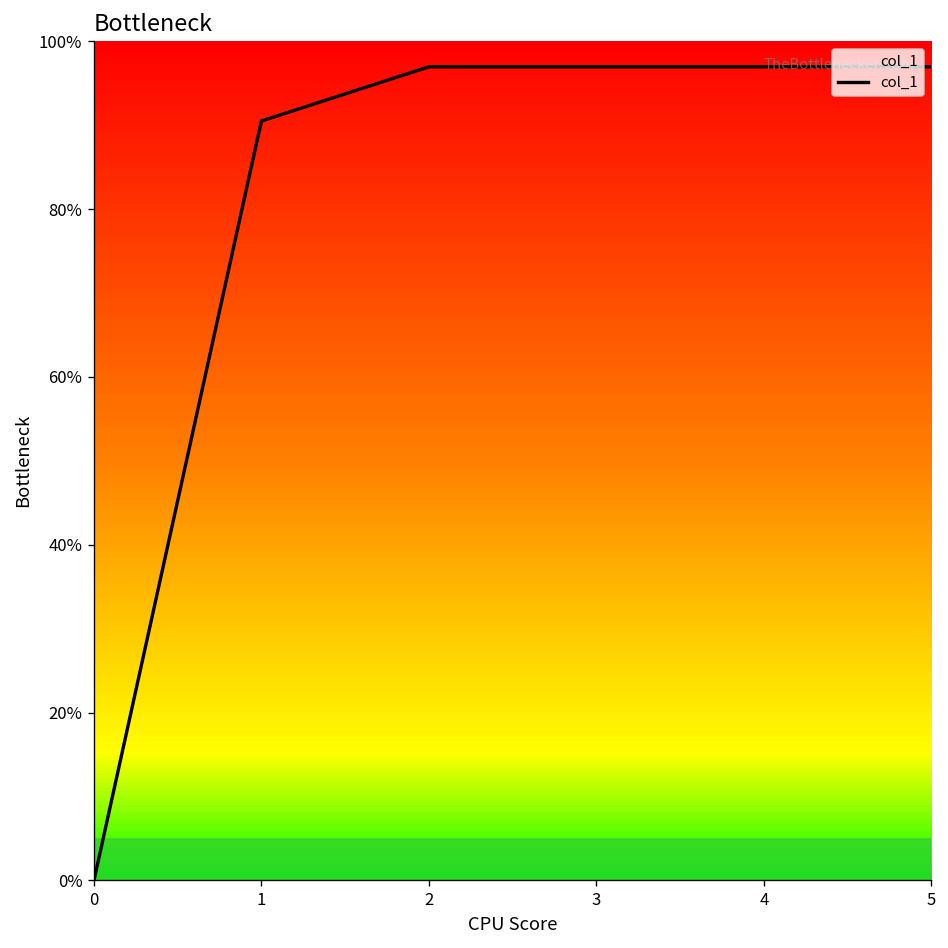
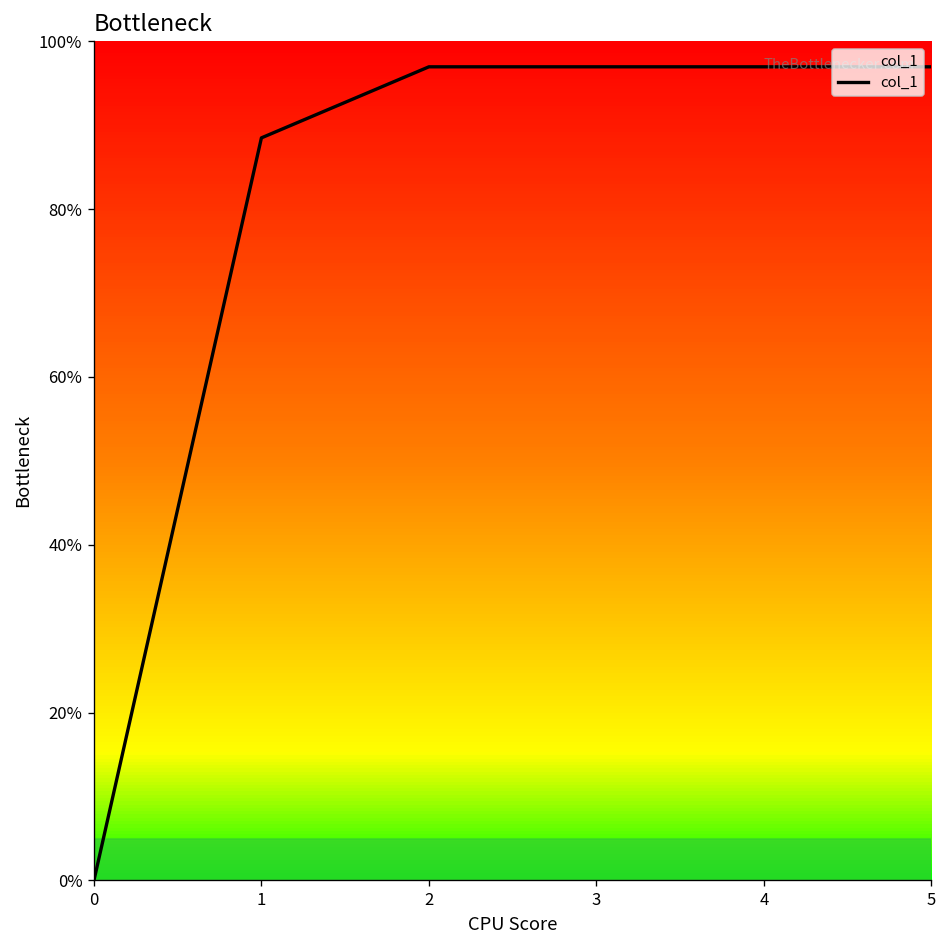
  {
-   "1": "90%",
+   "1": "88%",
    "2": "97%",
    "3": "97%",
    "4": "97%",
    "5": "97%"
  }
